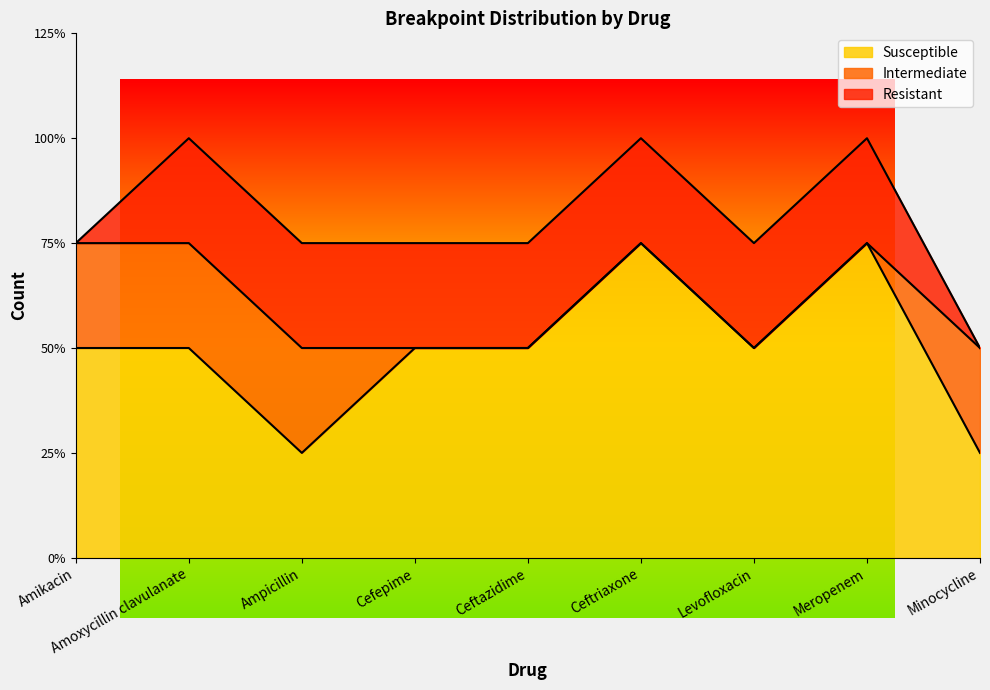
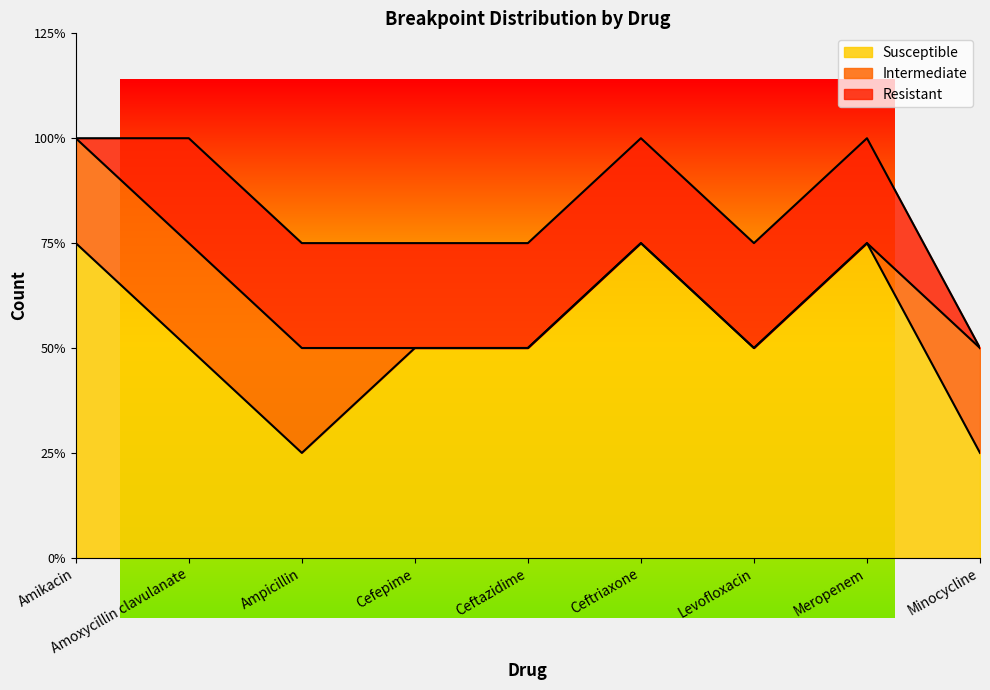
  {
    "Susceptible": {
-     "Amikacin": "50%",
+     "Amikacin": "75%",
      "Minocycline": "25%"
    }
  }
